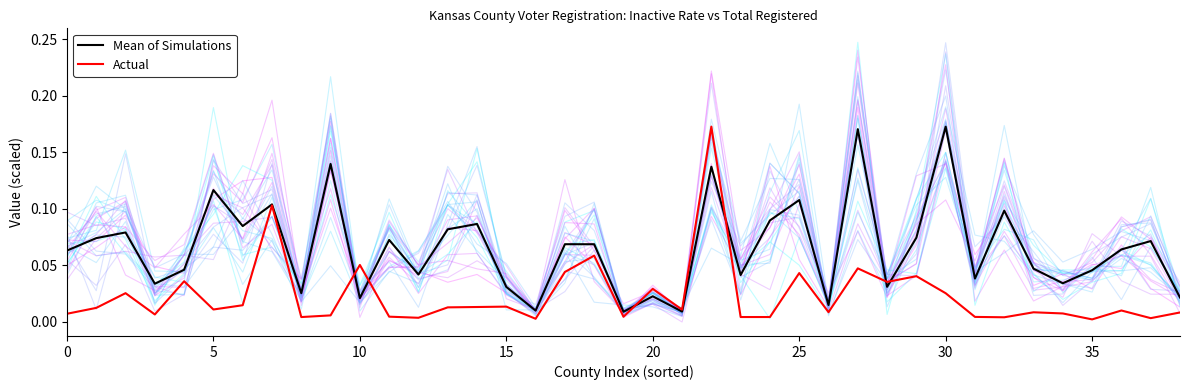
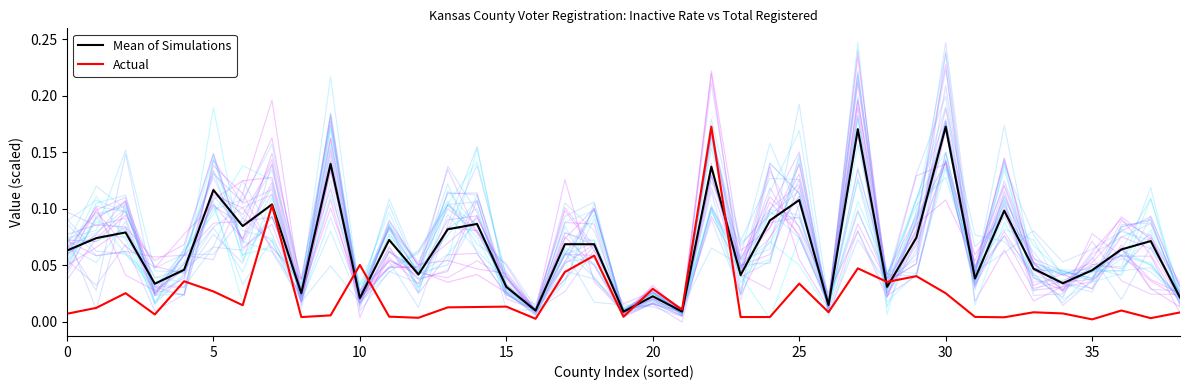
  {
    "Mean of Simulations": {
      "25": 0.108
    },
    "Actual": {
      "0": 0.007,
-     "5": 0.011,
+     "5": 0.027,
      "10": 0.050,
      "15": 0.013,
-     "25": 0.043,
+     "25": 0.034,
      "30": 0.025,
      "35": 0.002
    }
  }
